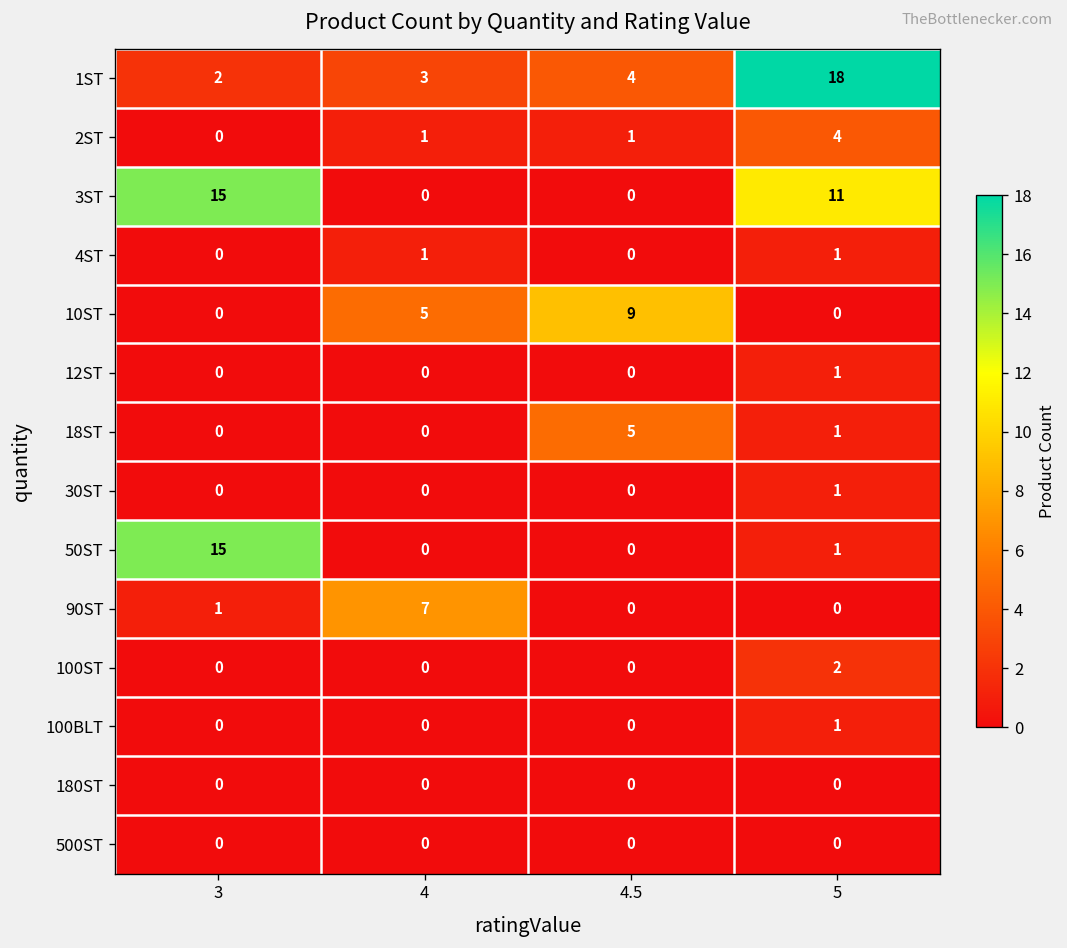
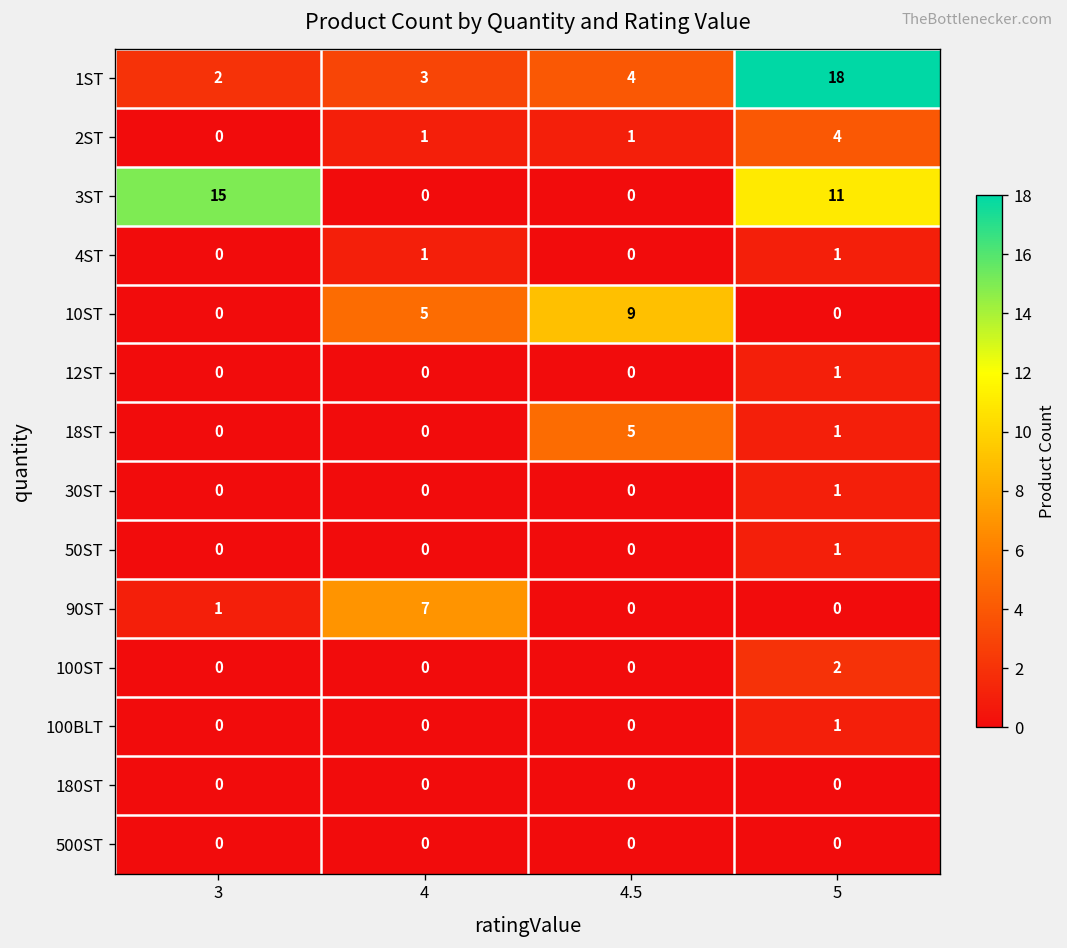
  {
    "1ST": {
      "3": 2,
      "4": 3,
      "4.5": 4,
      "5": 18
    },
    "2ST": {
      "3": 0,
      "4": 1,
      "4.5": 1,
      "5": 4
    },
    "3ST": {
      "3": 15,
      "4": 0,
      "4.5": 0,
      "5": 11
    },
    "4ST": {
      "3": 0,
      "4": 1,
      "4.5": 0,
      "5": 1
    },
    "10ST": {
      "3": 0,
      "4": 5,
      "4.5": 9,
      "5": 0
    },
    "12ST": {
      "3": 0,
      "4": 0,
      "4.5": 0,
      "5": 1
    },
    "18ST": {
      "3": 0,
      "4": 0,
      "4.5": 5,
      "5": 1
    },
    "30ST": {
      "3": 0,
      "4": 0,
      "4.5": 0,
      "5": 1
    },
    "50ST": {
-     "3": 15,
+     "3": 0,
      "4": 0,
      "4.5": 0,
      "5": 1
    },
    "90ST": {
      "3": 1,
      "4": 7,
      "4.5": 0,
      "5": 0
    },
    "100ST": {
      "3": 0,
      "4": 0,
      "4.5": 0,
      "5": 2
    },
    "100BLT": {
      "3": 0,
      "4": 0,
      "4.5": 0,
      "5": 1
    },
    "180ST": {
      "3": 0,
      "4": 0,
      "4.5": 0,
      "5": 0
    },
    "500ST": {
      "3": 0,
      "4": 0,
      "4.5": 0,
      "5": 0
    }
  }
